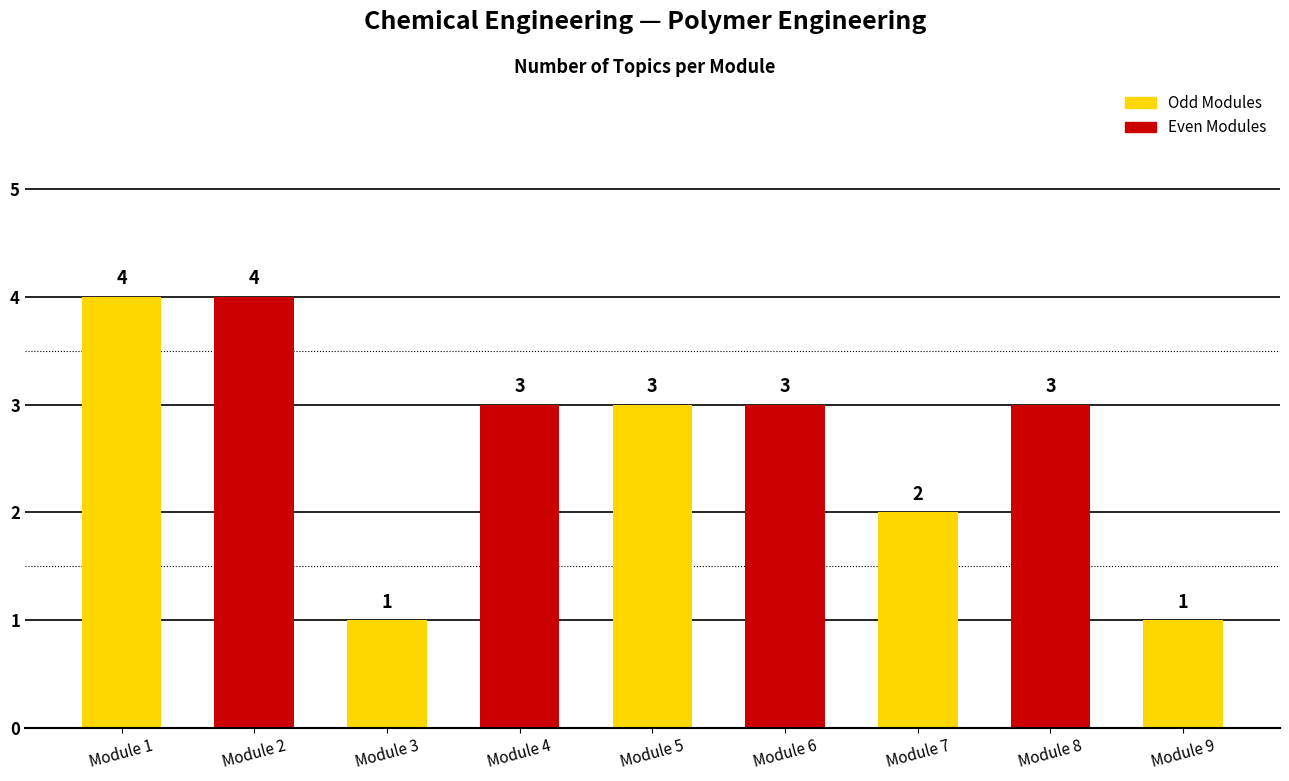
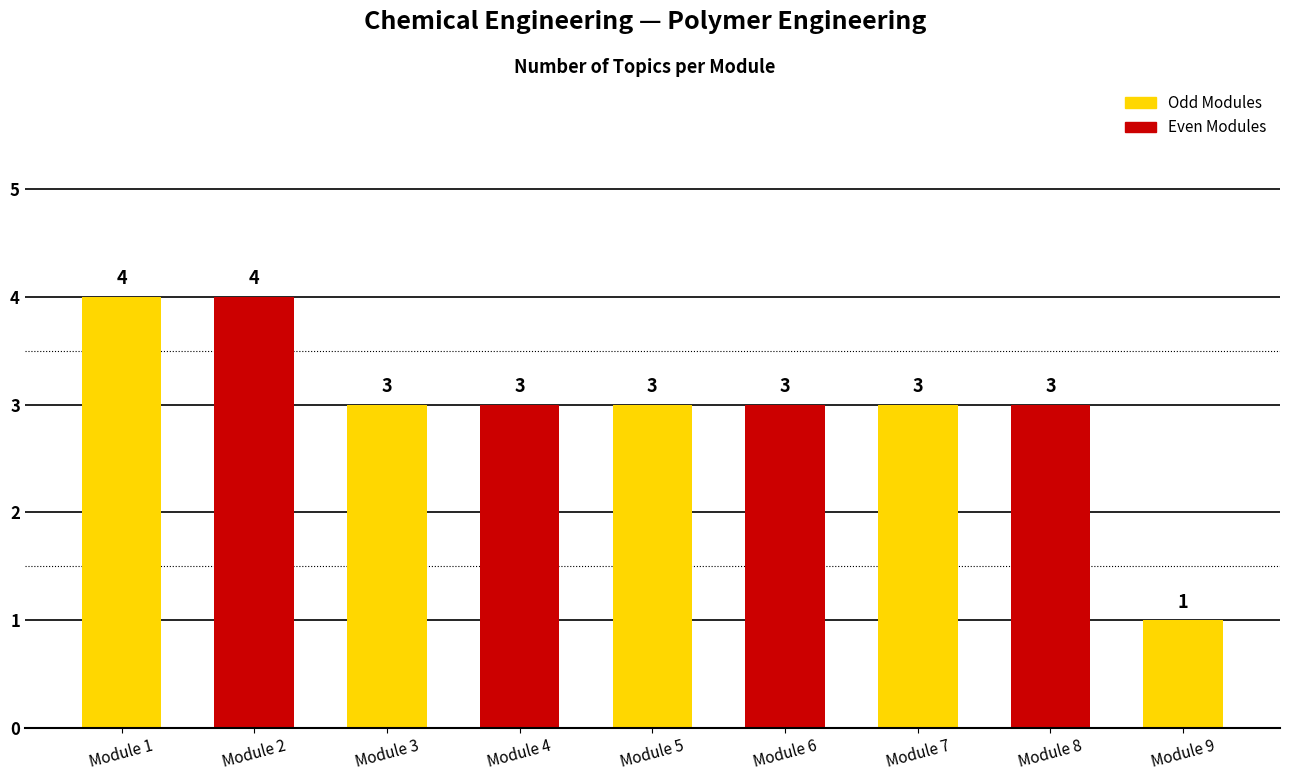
  {
    "Module 1": 4,
    "Module 2": 4,
-   "Module 3": 1,
+   "Module 3": 3,
    "Module 4": 3,
    "Module 5": 3,
    "Module 6": 3,
-   "Module 7": 2,
+   "Module 7": 3,
    "Module 8": 3,
    "Module 9": 1
  }
